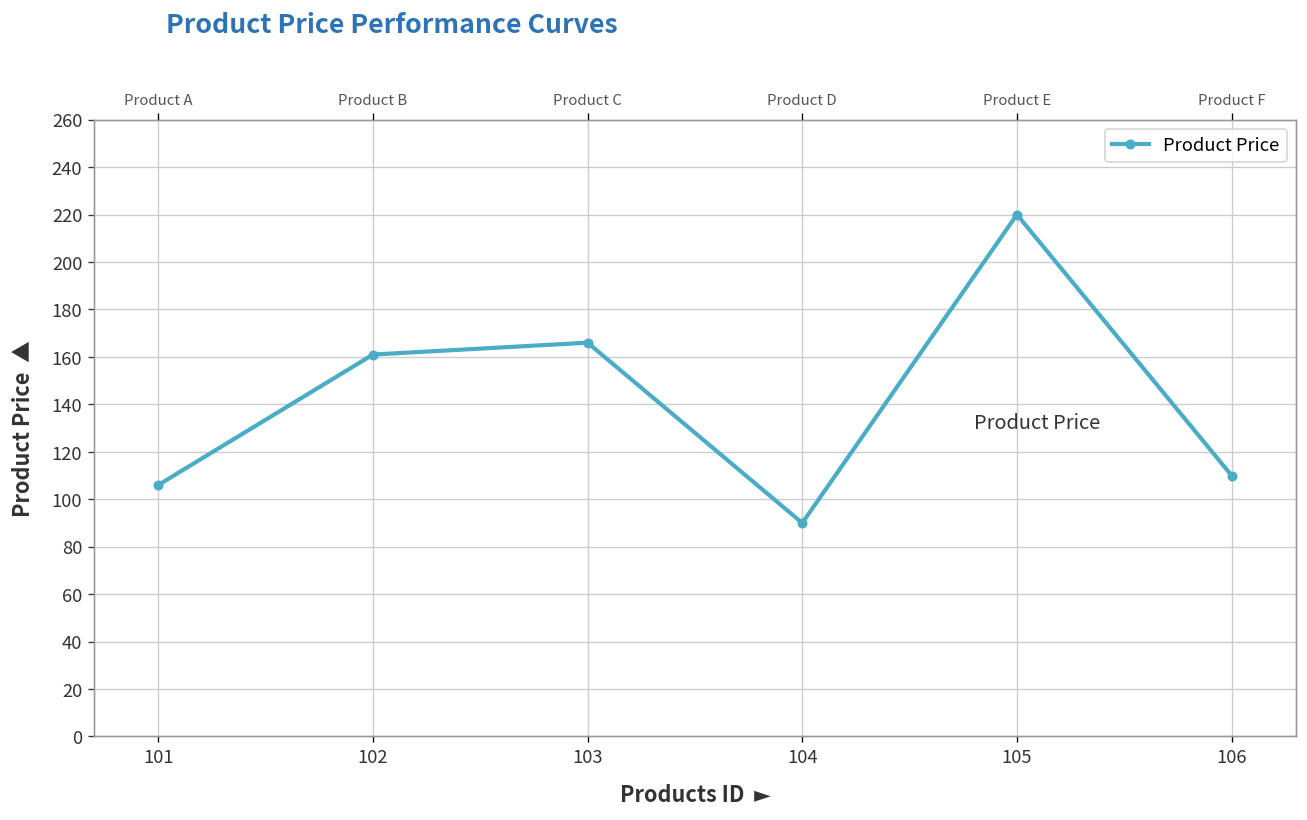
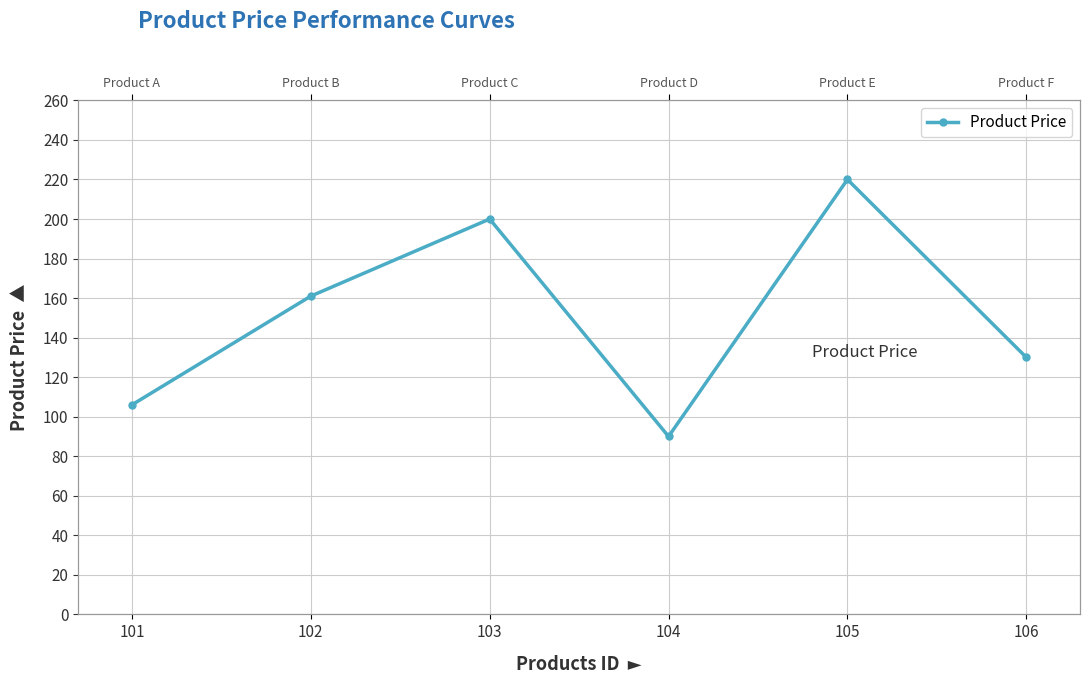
  {
    "101": 106,
    "102": 161,
-   "103": 166,
+   "103": 200,
    "104": 90,
    "105": 220,
-   "106": 110
+   "106": 130
  }
